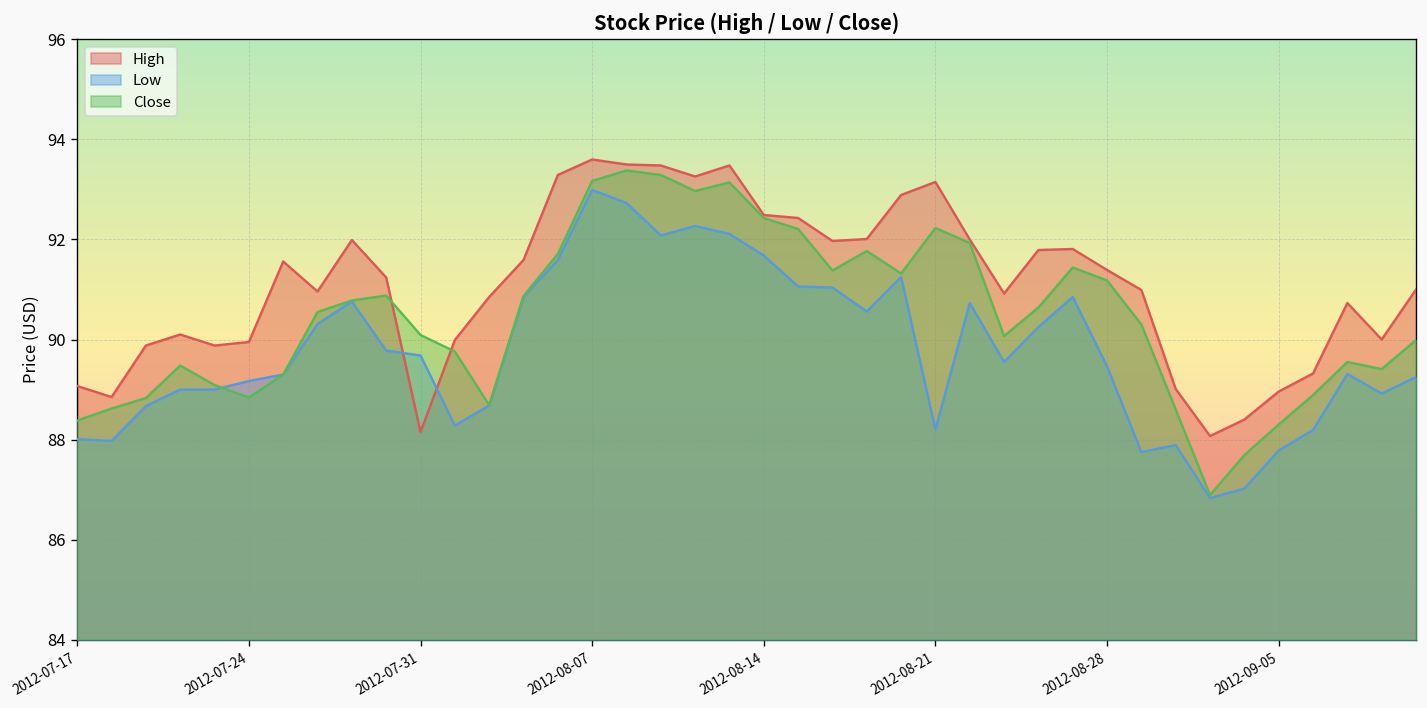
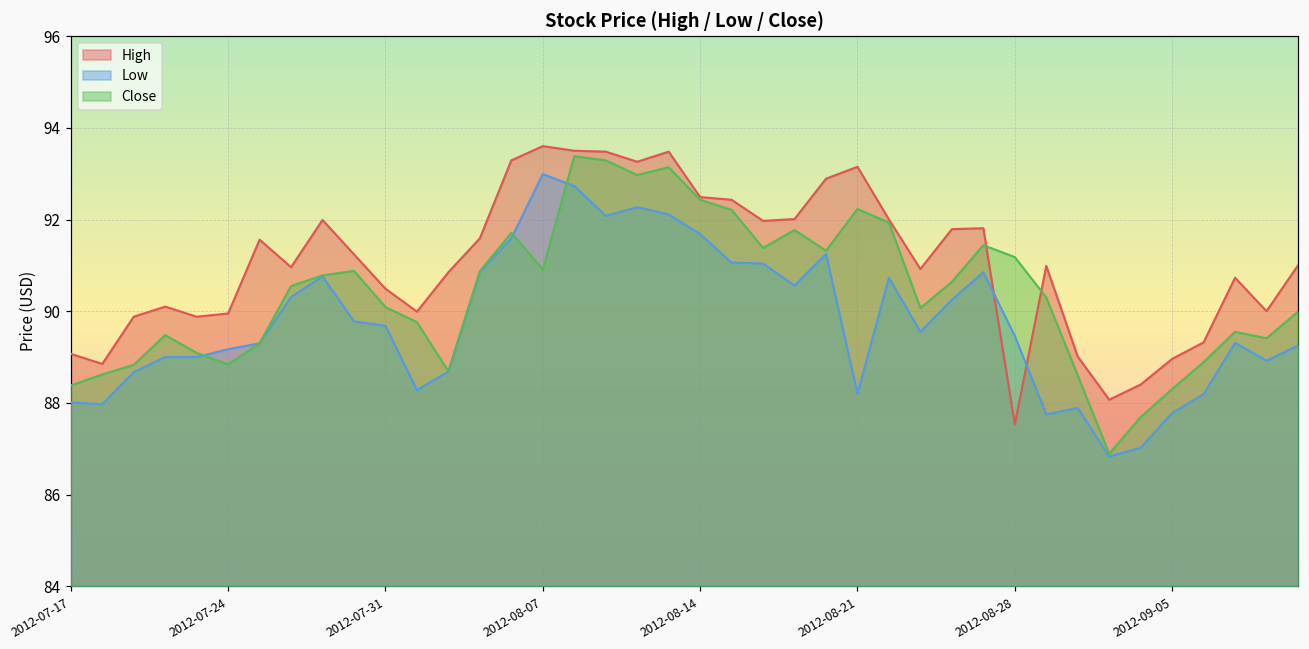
  {
    "High": {
      "2012-07-17": 89.1,
      "2012-07-24": 90.0,
-     "2012-07-31": 88.2,
+     "2012-07-31": 90.5,
      "2012-08-07": 93.6,
      "2012-08-21": 93.2,
-     "2012-08-28": 91.4,
+     "2012-08-28": 87.5,
      "2012-09-05": 89.0
    },
    "Low": {
      "2012-07-17": 88.0,
      "2012-07-24": 89.2,
      "2012-07-31": 89.7,
      "2012-08-07": 93.0,
      "2012-08-14": 91.7,
      "2012-08-21": 88.2,
      "2012-08-28": 89.5,
      "2012-09-05": 87.8
    },
    "Close": {
      "2012-07-17": 88.4,
      "2012-07-24": 88.8,
      "2012-07-31": 90.1,
-     "2012-08-07": 93.2,
+     "2012-08-07": 90.9,
      "2012-08-21": 92.2,
      "2012-08-28": 91.2,
      "2012-09-05": 88.3
    }
  }
